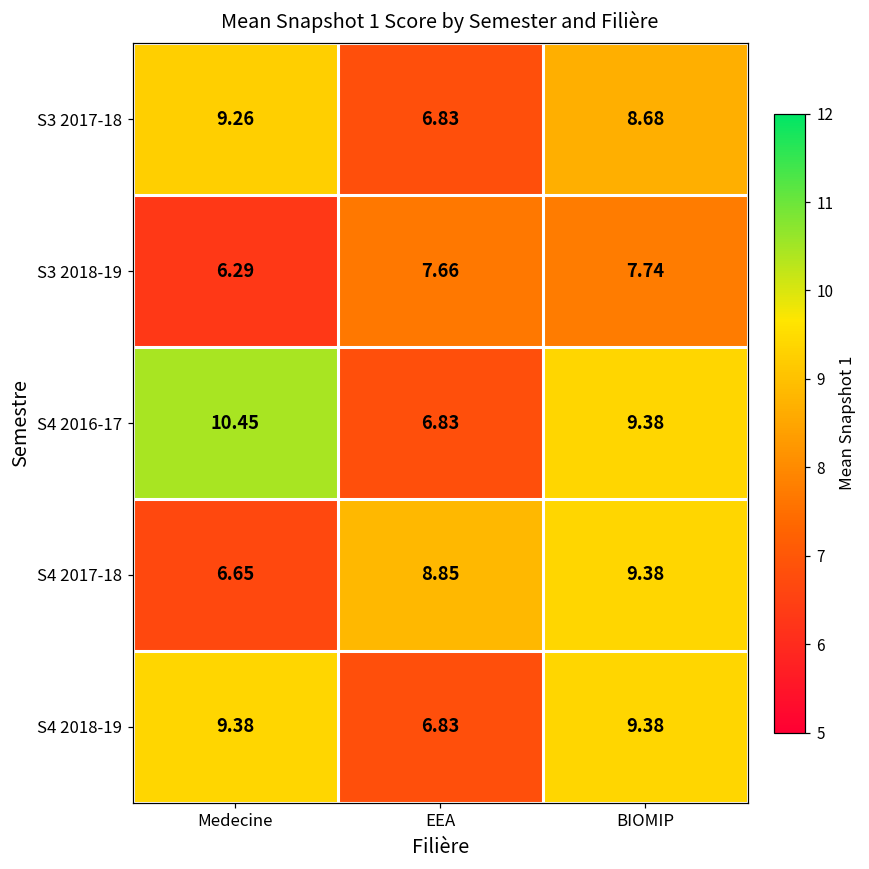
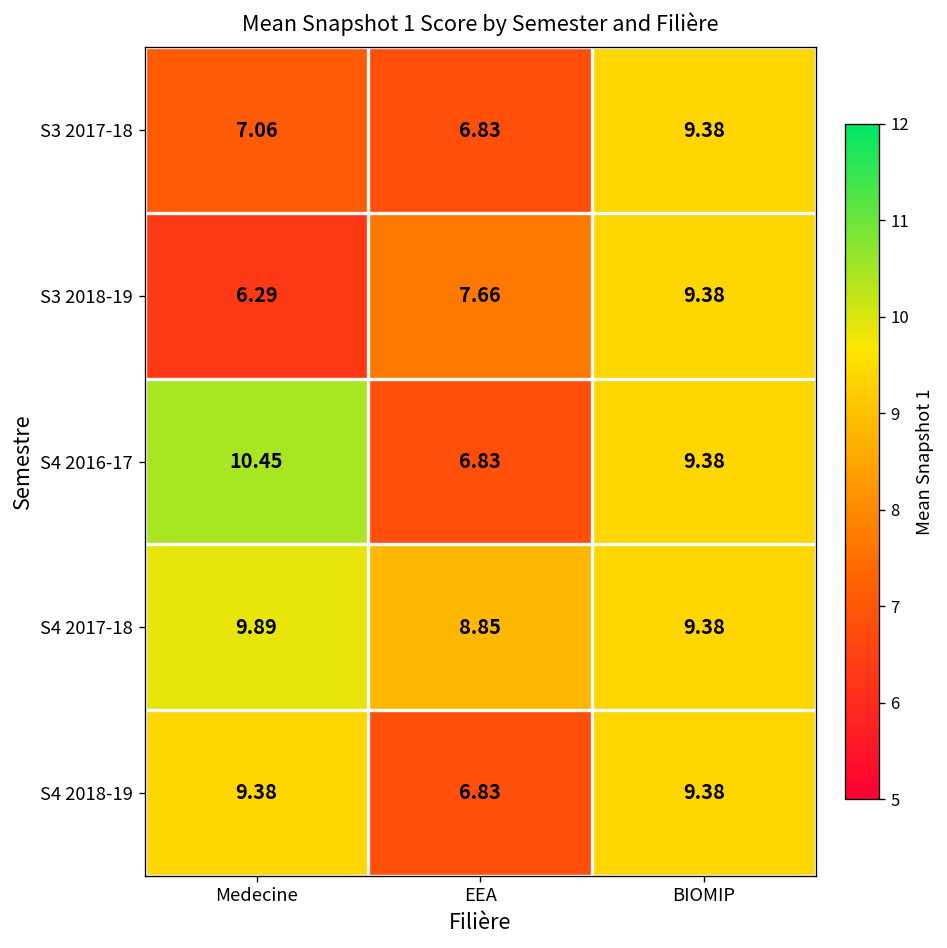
  {
    "S3 2017-18": {
-     "Medecine": 9.26,
+     "Medecine": 7.06,
      "EEA": 6.83,
-     "BIOMIP": 8.68
+     "BIOMIP": 9.38
    },
    "S3 2018-19": {
      "Medecine": 6.29,
      "EEA": 7.66,
-     "BIOMIP": 7.74
+     "BIOMIP": 9.38
    },
    "S4 2016-17": {
      "Medecine": 10.45,
      "EEA": 6.83,
      "BIOMIP": 9.38
    },
    "S4 2017-18": {
-     "Medecine": 6.65,
+     "Medecine": 9.89,
      "EEA": 8.85,
      "BIOMIP": 9.38
    },
    "S4 2018-19": {
      "Medecine": 9.38,
      "EEA": 6.83,
      "BIOMIP": 9.38
    }
  }
